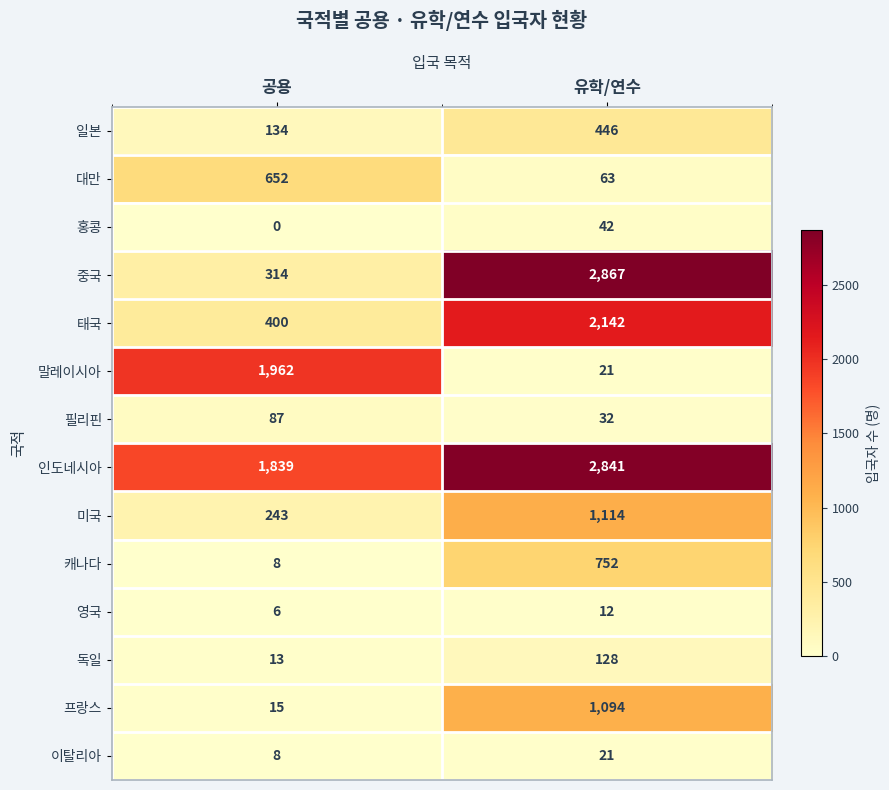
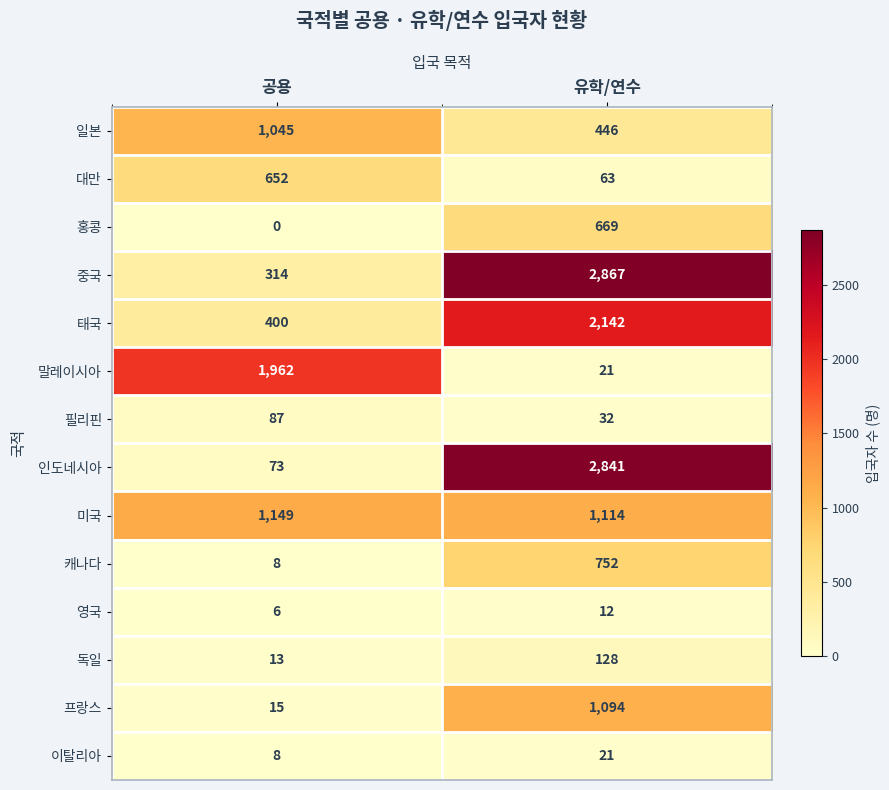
  {
    "일본": {
-     "공용": "134",
+     "공용": "1,045",
      "유학/연수": "446"
    },
    "대만": {
      "공용": "652",
      "유학/연수": "63"
    },
    "홍콩": {
      "공용": "0",
-     "유학/연수": "42"
+     "유학/연수": "669"
    },
    "중국": {
      "공용": "314",
      "유학/연수": "2,867"
    },
    "태국": {
      "공용": "400",
      "유학/연수": "2,142"
    },
    "말레이시아": {
      "공용": "1,962",
      "유학/연수": "21"
    },
    "필리핀": {
      "공용": "87",
      "유학/연수": "32"
    },
    "인도네시아": {
-     "공용": "1,839",
+     "공용": "73",
      "유학/연수": "2,841"
    },
    "미국": {
-     "공용": "243",
+     "공용": "1,149",
      "유학/연수": "1,114"
    },
    "캐나다": {
      "공용": "8",
      "유학/연수": "752"
    },
    "영국": {
      "공용": "6",
      "유학/연수": "12"
    },
    "독일": {
      "공용": "13",
      "유학/연수": "128"
    },
    "프랑스": {
      "공용": "15",
      "유학/연수": "1,094"
    },
    "이탈리아": {
      "공용": "8",
      "유학/연수": "21"
    }
  }
